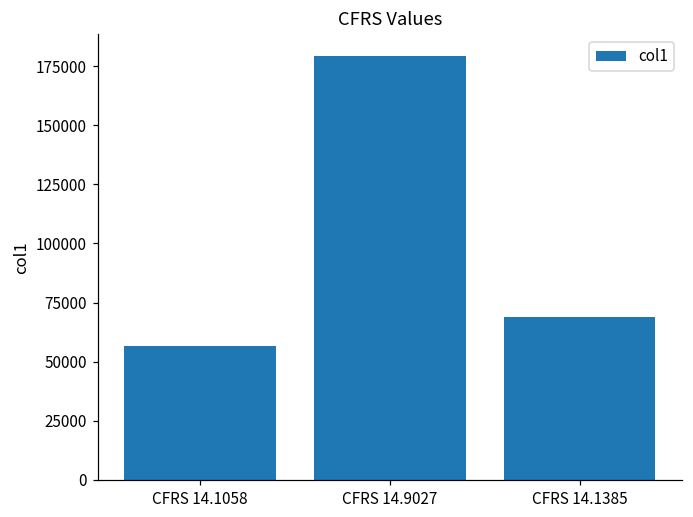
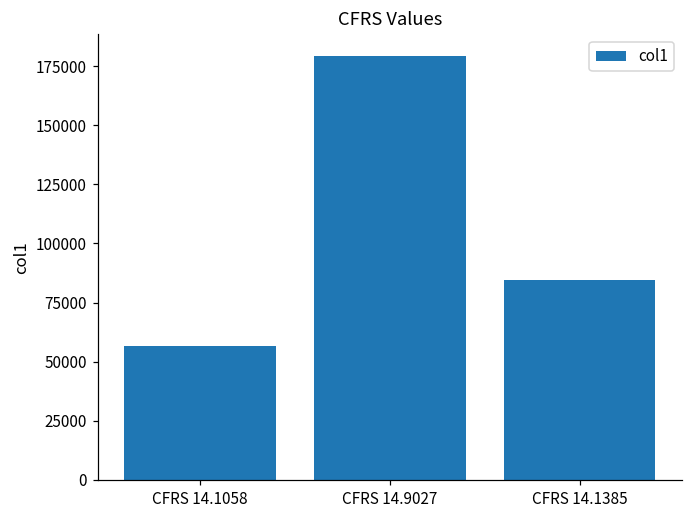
  {
    "CFRS 14.1058": 57000,
    "CFRS 14.9027": 179000,
-   "CFRS 14.1385": 69000
+   "CFRS 14.1385": 85000
  }
